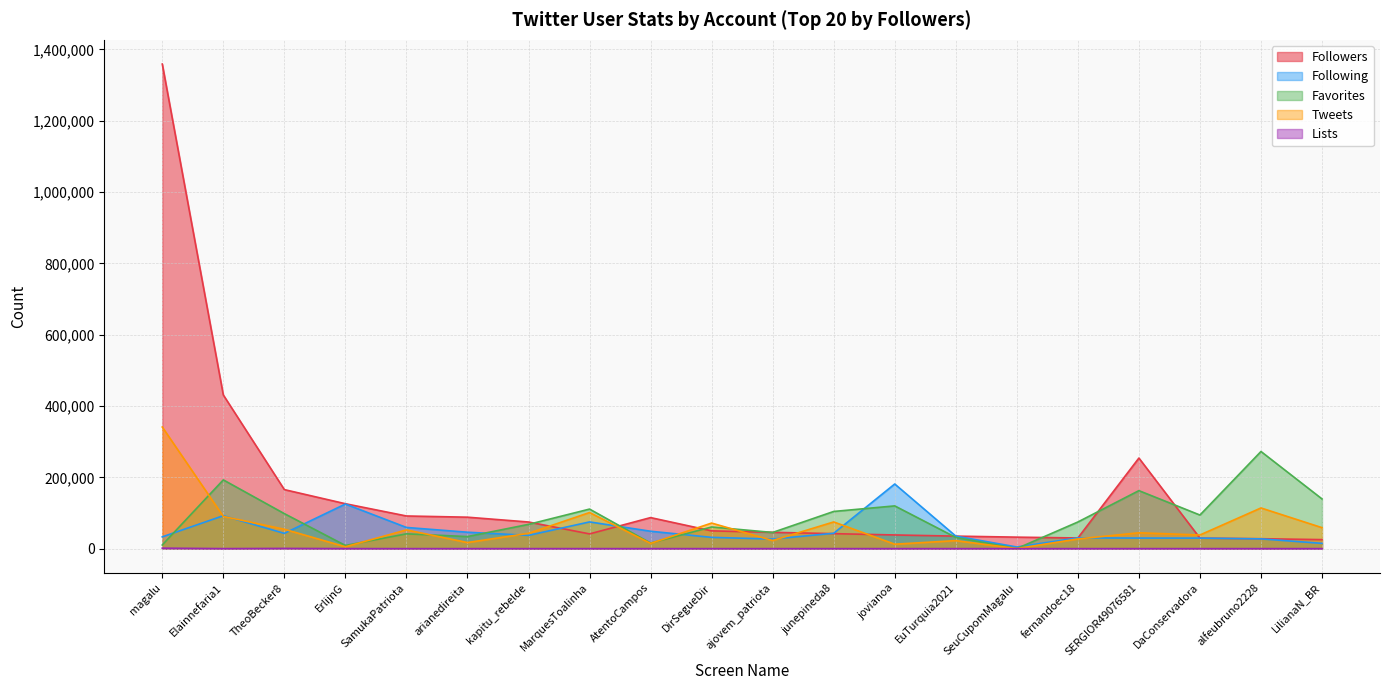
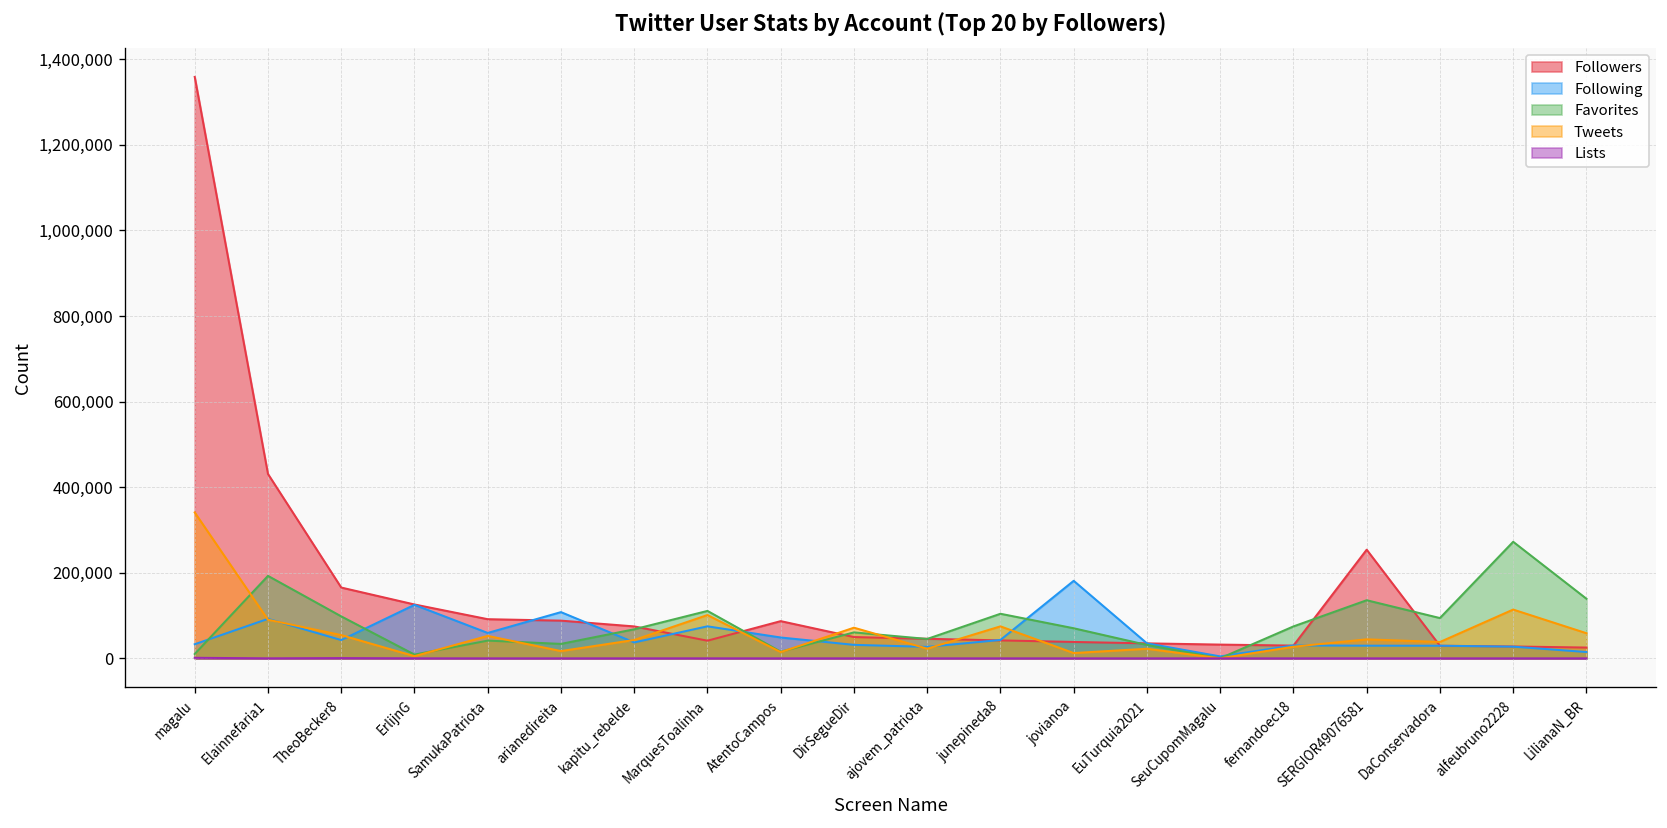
  {
    "Followers": {
      "magalu": "1,360,000",
      "Elainnefaria1": "430,000",
      "TheoBecker8": "170,000",
      "SamukaPatriota": "90,000",
      "arianedireita": "90,000",
      "MarquesToalinha": "40,000",
      "AtentoCampos": "90,000",
      "DirSegueDir": "50,000",
      "jovianoa": "40,000",
      "SeuCupomMagalu": "30,000",
      "SERGIOR49076581": "250,000",
      "LilianaN_BR": "30,000"
    },
    "Following": {
      "magalu": "30,000",
      "TheoBecker8": "40,000",
-     "arianedireita": "50,000",
+     "arianedireita": "110,000",
      "MarquesToalinha": "70,000",
      "AtentoCampos": "50,000",
      "DirSegueDir": "30,000",
      "jovianoa": "180,000",
      "SERGIOR49076581": "30,000",
      "LilianaN_BR": "10,000"
    },
    "Favorites": {
      "magalu": "10,000",
      "Elainnefaria1": "190,000",
      "TheoBecker8": "100,000",
      "SamukaPatriota": "40,000",
      "arianedireita": "30,000",
      "MarquesToalinha": "110,000",
      "DirSegueDir": "60,000",
      "junepineda8": "100,000",
-     "jovianoa": "120,000",
+     "jovianoa": "70,000",
      "fernandoec18": "70,000",
-     "SERGIOR49076581": "160,000",
+     "SERGIOR49076581": "140,000",
      "DaConservadora": "90,000",
      "alfeubruno2228": "270,000",
      "LilianaN_BR": "140,000"
    },
    "Tweets": {
      "magalu": "340,000",
      "TheoBecker8": "50,000",
      "arianedireita": "20,000",
      "MarquesToalinha": "100,000",
      "DirSegueDir": "70,000",
      "junepineda8": "70,000",
      "jovianoa": "10,000",
      "EuTurquia2021": "20,000",
      "SERGIOR49076581": "40,000",
      "DaConservadora": "40,000",
      "alfeubruno2228": "110,000",
      "LilianaN_BR": "60,000"
    },
    "Lists": {
      "magalu": "0",
      "Elainnefaria1": "0",
      "TheoBecker8": "0",
      "SamukaPatriota": "0",
      "arianedireita": "0",
      "kapitu_rebelde": "0",
      "MarquesToalinha": "0",
      "AtentoCampos": "0",
      "DirSegueDir": "0",
      "ajovem_patriota": "0",
      "junepineda8": "0",
      "jovianoa": "0",
      "EuTurquia2021": "0",
      "fernandoec18": "0",
      "SERGIOR49076581": "0",
      "DaConservadora": "0",
      "alfeubruno2228": "0",
      "LilianaN_BR": "0"
    }
  }
